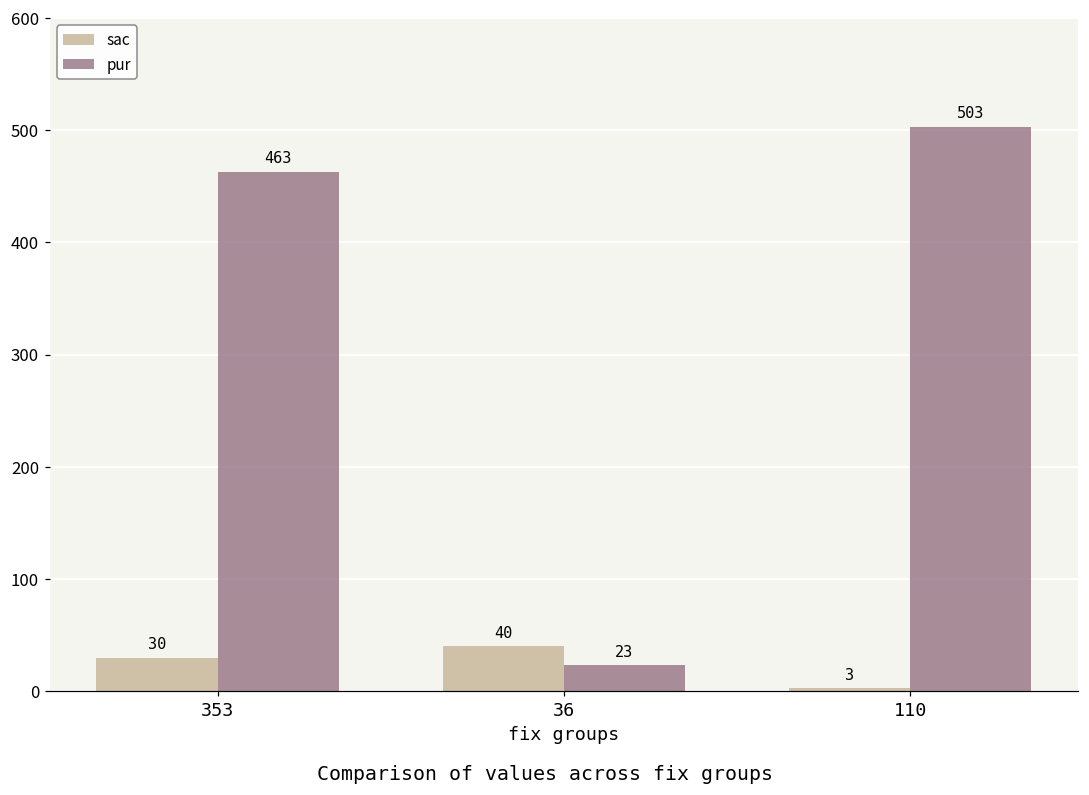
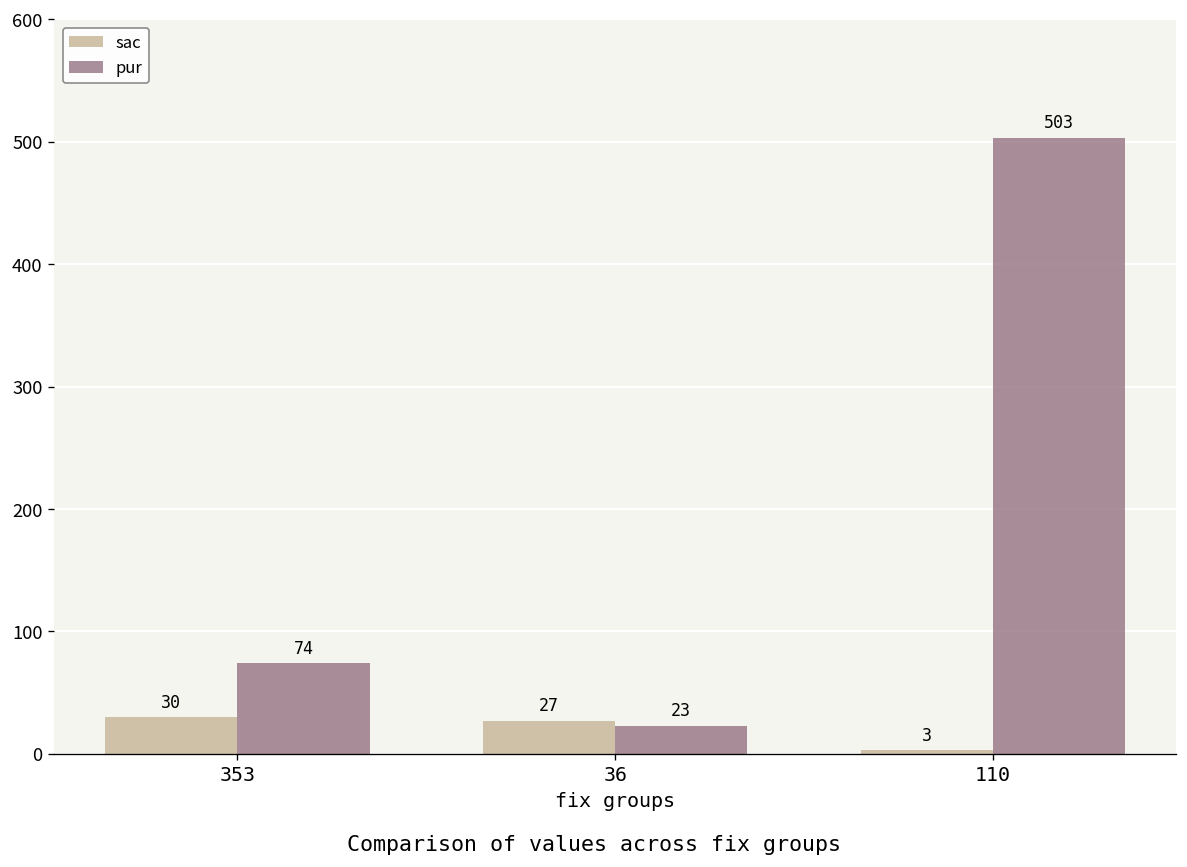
  {
    "sac": {
      "353": 30,
-     "36": 40,
+     "36": 27,
      "110": 3
    },
    "pur": {
-     "353": 463,
+     "353": 74,
      "36": 23,
      "110": 503
    }
  }
